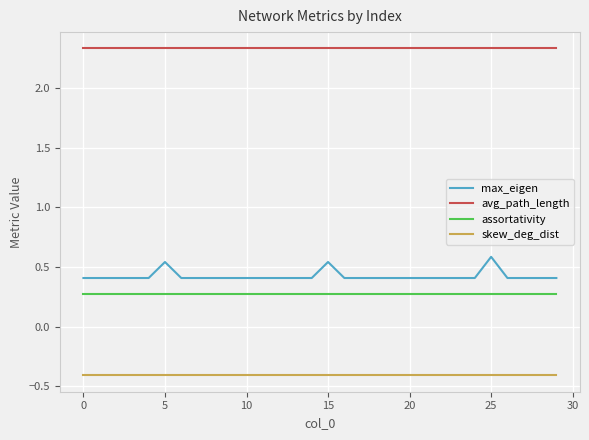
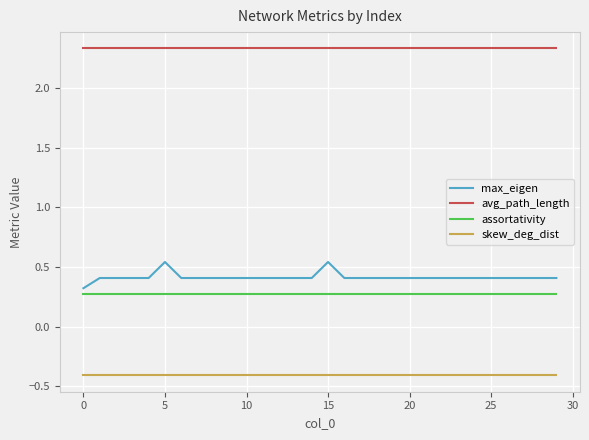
  {
    "max_eigen": {
-     "0": 0.41,
+     "0": 0.32,
      "5": 0.54,
      "10": 0.41,
      "15": 0.54,
      "20": 0.41,
-     "25": 0.59
+     "25": 0.41
    },
    "avg_path_length": {
      "0": 2.33,
      "5": 2.33,
      "10": 2.33,
      "15": 2.33,
      "20": 2.33,
      "25": 2.33
    },
    "assortativity": {
      "0": 0.28,
      "5": 0.28,
      "10": 0.28,
      "15": 0.28,
      "20": 0.28,
      "25": 0.28
    },
    "skew_deg_dist": {
      "0": -0.41,
      "5": -0.41,
      "10": -0.41,
      "15": -0.41,
      "20": -0.41,
      "25": -0.41
    }
  }
